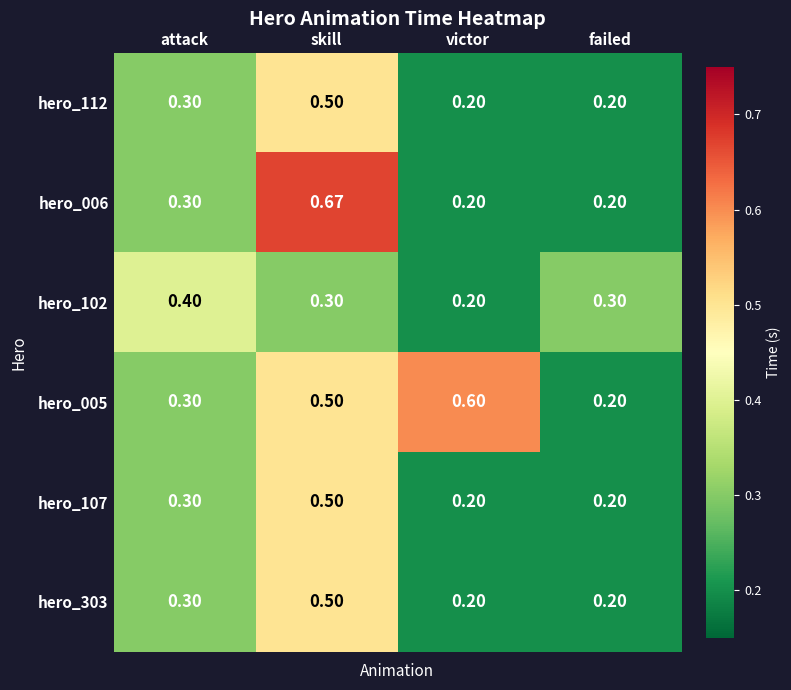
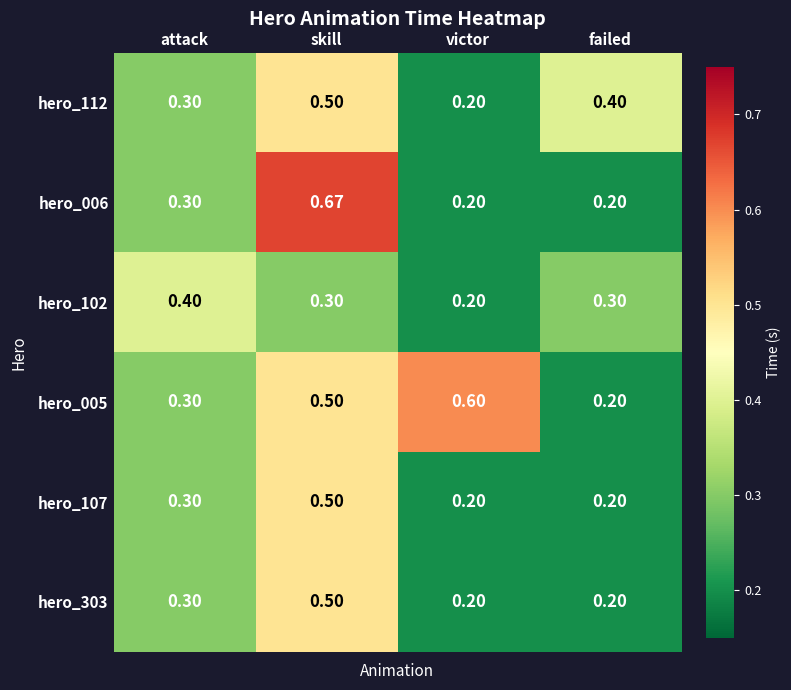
  {
    "hero_112": {
      "attack": 0.30,
      "skill": 0.50,
      "victor": 0.20,
-     "failed": 0.20
+     "failed": 0.40
    },
    "hero_006": {
      "attack": 0.30,
      "skill": 0.67,
      "victor": 0.20,
      "failed": 0.20
    },
    "hero_102": {
      "attack": 0.40,
      "skill": 0.30,
      "victor": 0.20,
      "failed": 0.30
    },
    "hero_005": {
      "attack": 0.30,
      "skill": 0.50,
      "victor": 0.60,
      "failed": 0.20
    },
    "hero_107": {
      "attack": 0.30,
      "skill": 0.50,
      "victor": 0.20,
      "failed": 0.20
    },
    "hero_303": {
      "attack": 0.30,
      "skill": 0.50,
      "victor": 0.20,
      "failed": 0.20
    }
  }
